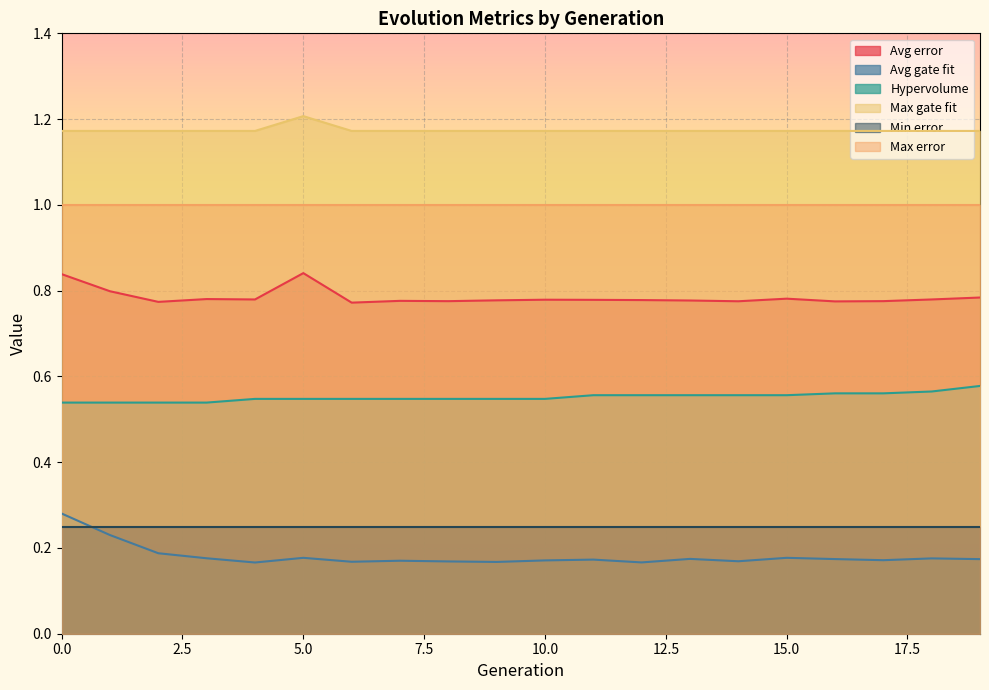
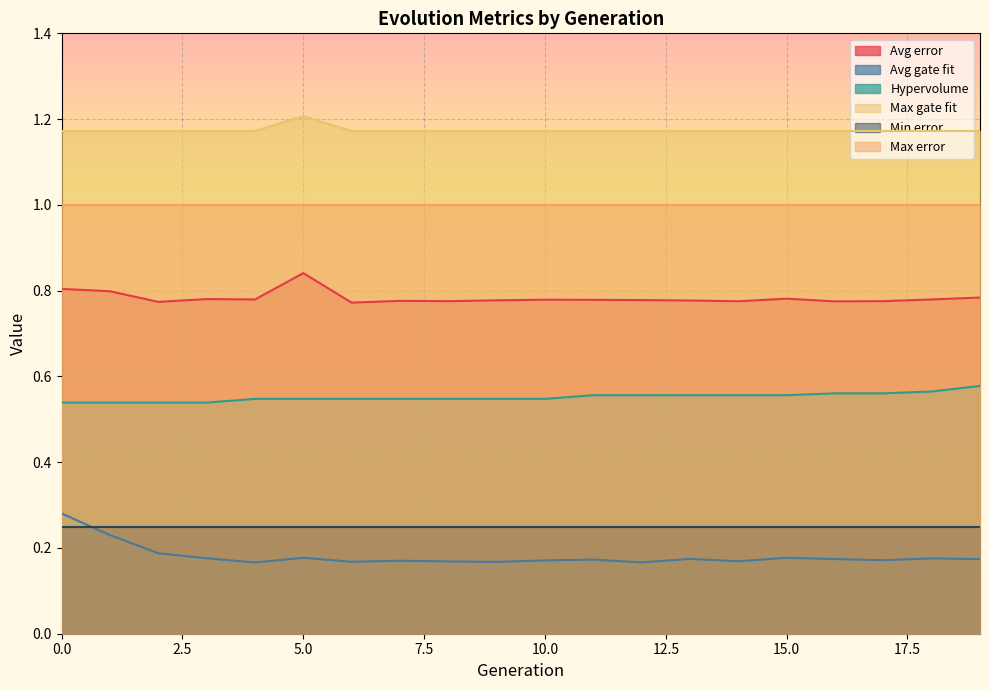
  {
    "Avg error": {
-     "0.0": 0.84,
+     "0.0": 0.80,
      "5.0": 0.84,
      "10.0": 0.78,
      "15.0": 0.78
    }
  }
